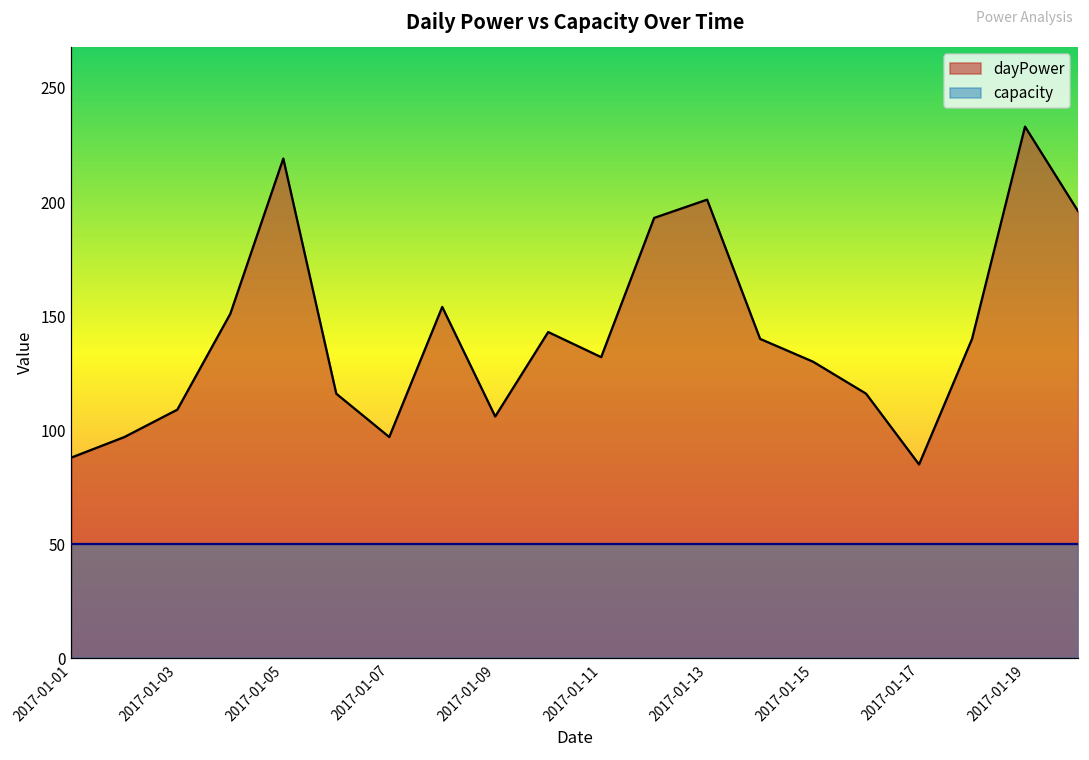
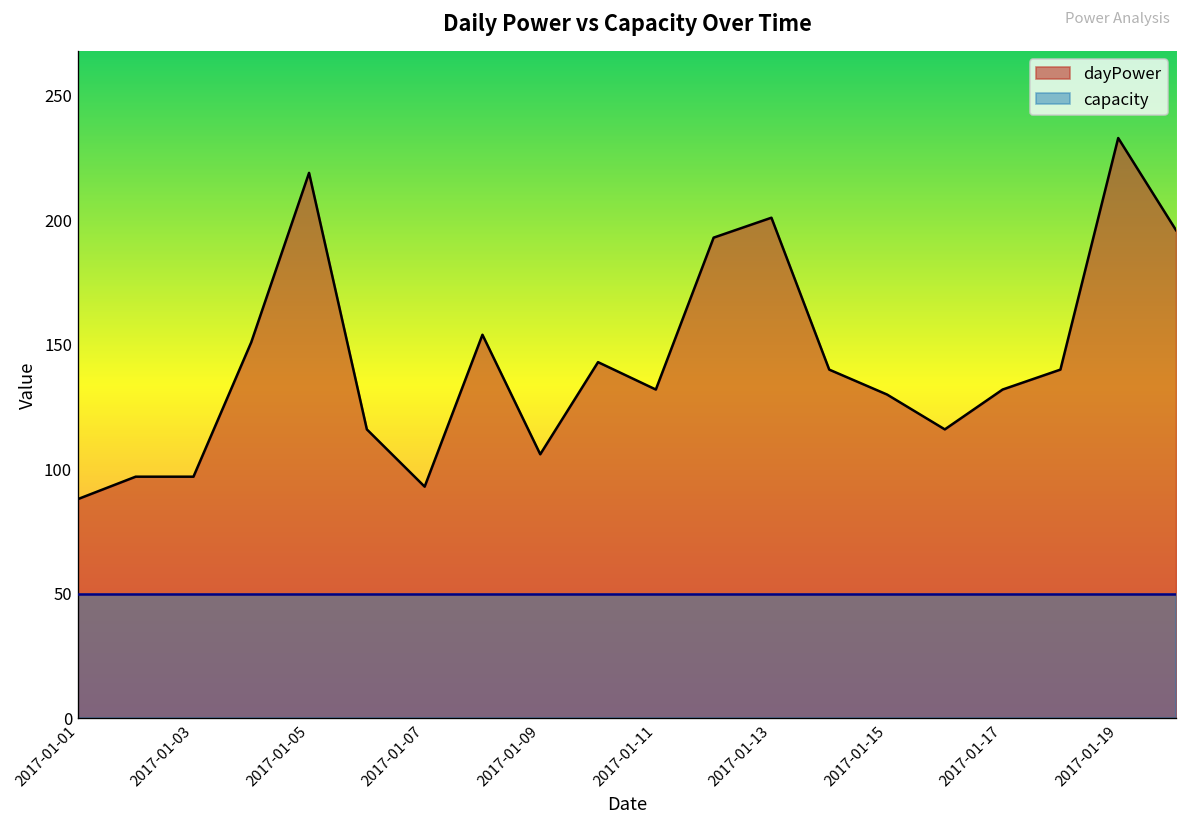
  {
    "dayPower": {
      "2017-01-01": 88,
-     "2017-01-03": 109,
+     "2017-01-03": 97,
      "2017-01-05": 219,
-     "2017-01-07": 97,
+     "2017-01-07": 93,
      "2017-01-09": 106,
      "2017-01-11": 132,
      "2017-01-13": 201,
      "2017-01-15": 130,
-     "2017-01-17": 85,
+     "2017-01-17": 132,
      "2017-01-19": 233
    },
    "capacity": {
      "2017-01-01": 50,
      "2017-01-03": 50,
      "2017-01-05": 50,
      "2017-01-07": 50,
      "2017-01-09": 50,
      "2017-01-11": 50,
      "2017-01-13": 50,
      "2017-01-15": 50,
      "2017-01-17": 50,
      "2017-01-19": 50
    }
  }
